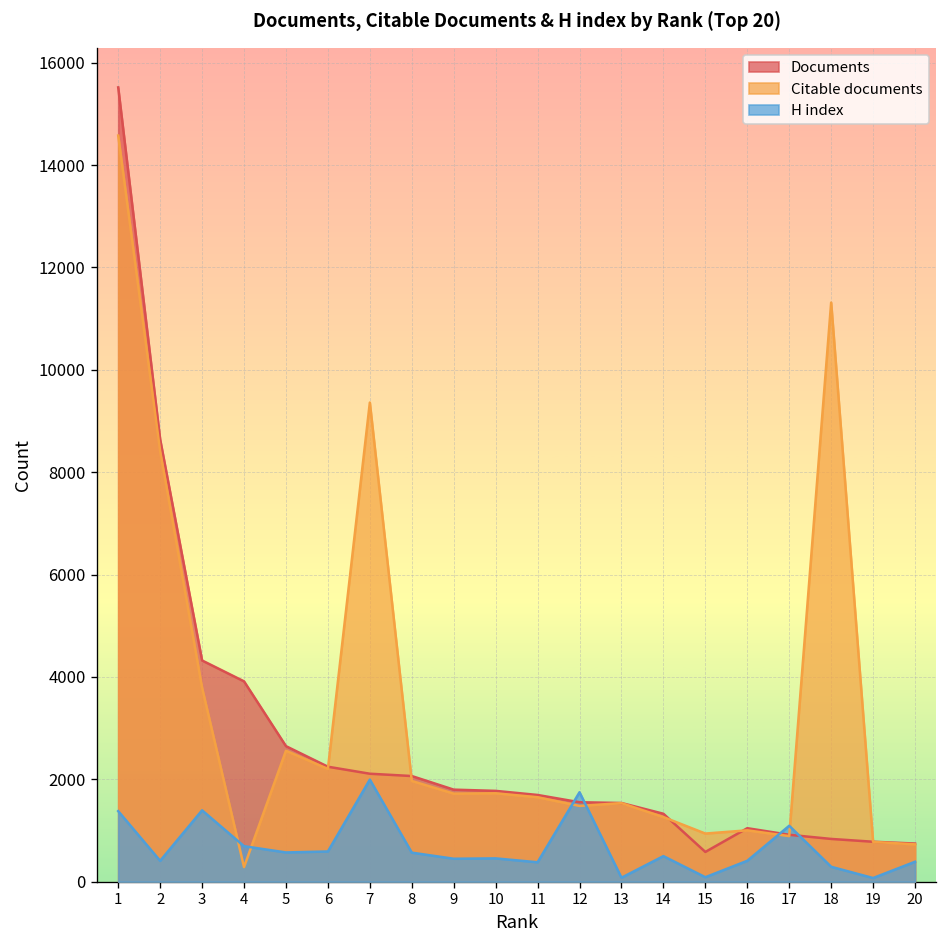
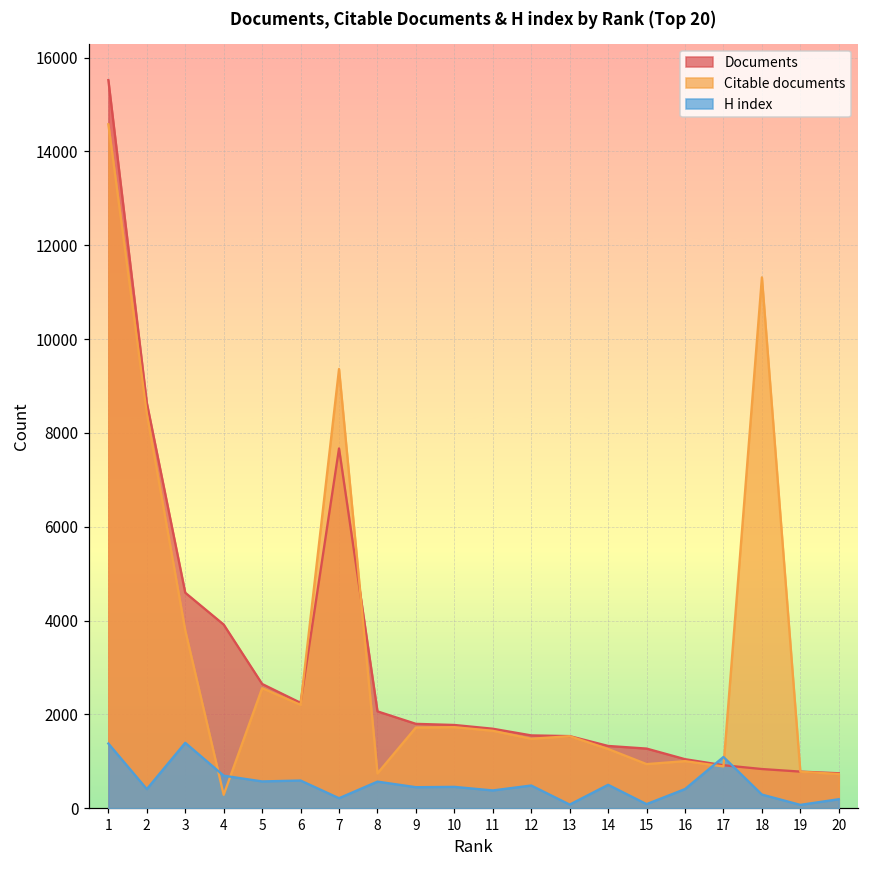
  {
    "Documents": {
      "1": 15500,
      "2": 8600,
-     "3": 4300,
+     "3": 4600,
      "4": 3900,
      "5": 2600,
-     "7": 2100,
+     "7": 7700,
      "8": 2100,
      "9": 1800,
      "12": 1600,
      "14": 1300,
-     "15": 600,
+     "15": 1300,
      "18": 800
    },
    "Citable documents": {
      "1": 14600,
      "2": 8400,
      "3": 3800,
      "4": 300,
      "5": 2600,
      "7": 9400,
-     "8": 2000,
+     "8": 700,
      "9": 1700,
      "12": 1500,
      "14": 1300,
      "15": 900,
      "18": 11300
    },
    "H index": {
      "1": 1400,
      "2": 400,
      "3": 1400,
      "4": 700,
      "5": 600,
      "6": 600,
-     "7": 2000,
+     "7": 200,
      "8": 600,
      "9": 400,
      "10": 500,
      "11": 400,
-     "12": 1700,
+     "12": 500,
      "13": 100,
      "14": 500,
      "15": 100,
      "16": 400,
      "17": 1100,
      "18": 300,
      "19": 100,
-     "20": 400
+     "20": 200
    }
  }
